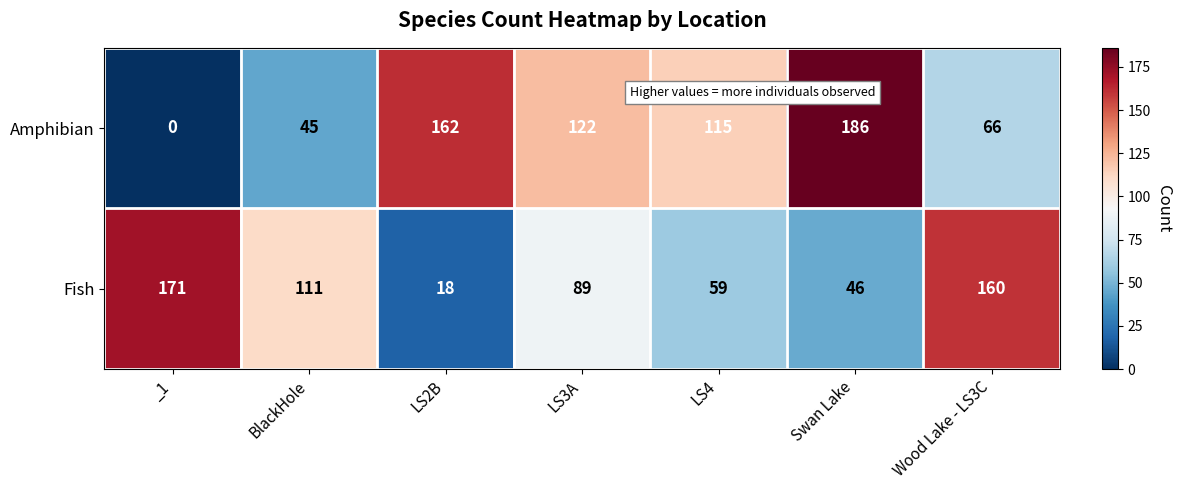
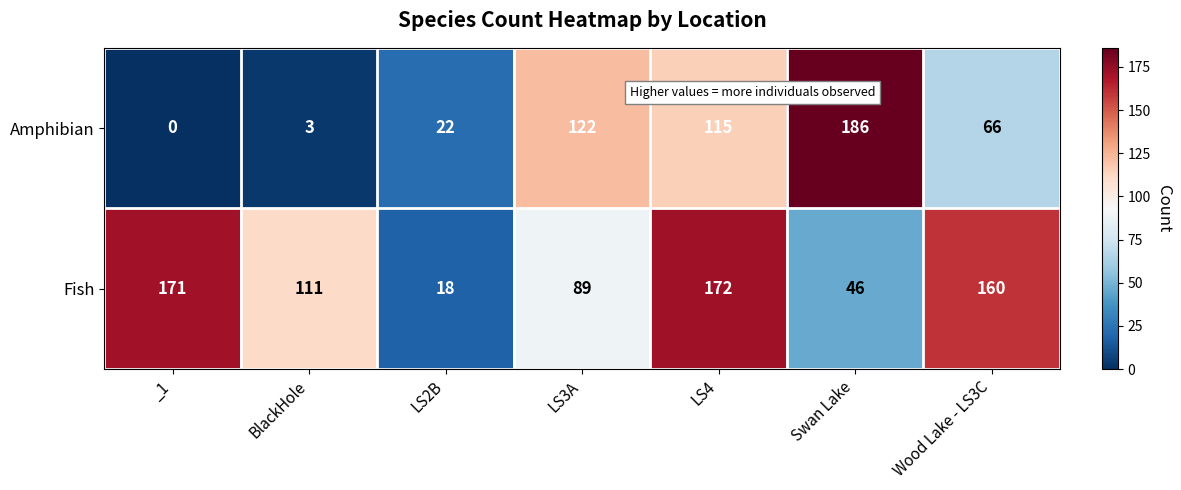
  {
    "Amphibian": {
      "_1": 0,
-     "BlackHole": 45,
-     "LS2B": 162,
+     "BlackHole": 3,
+     "LS2B": 22,
      "LS3A": 122,
      "LS4": 115,
      "Swan Lake": 186,
      "Wood Lake - LS3C": 66
    },
    "Fish": {
      "_1": 171,
      "BlackHole": 111,
      "LS2B": 18,
      "LS3A": 89,
-     "LS4": 59,
+     "LS4": 172,
      "Swan Lake": 46,
      "Wood Lake - LS3C": 160
    }
  }
